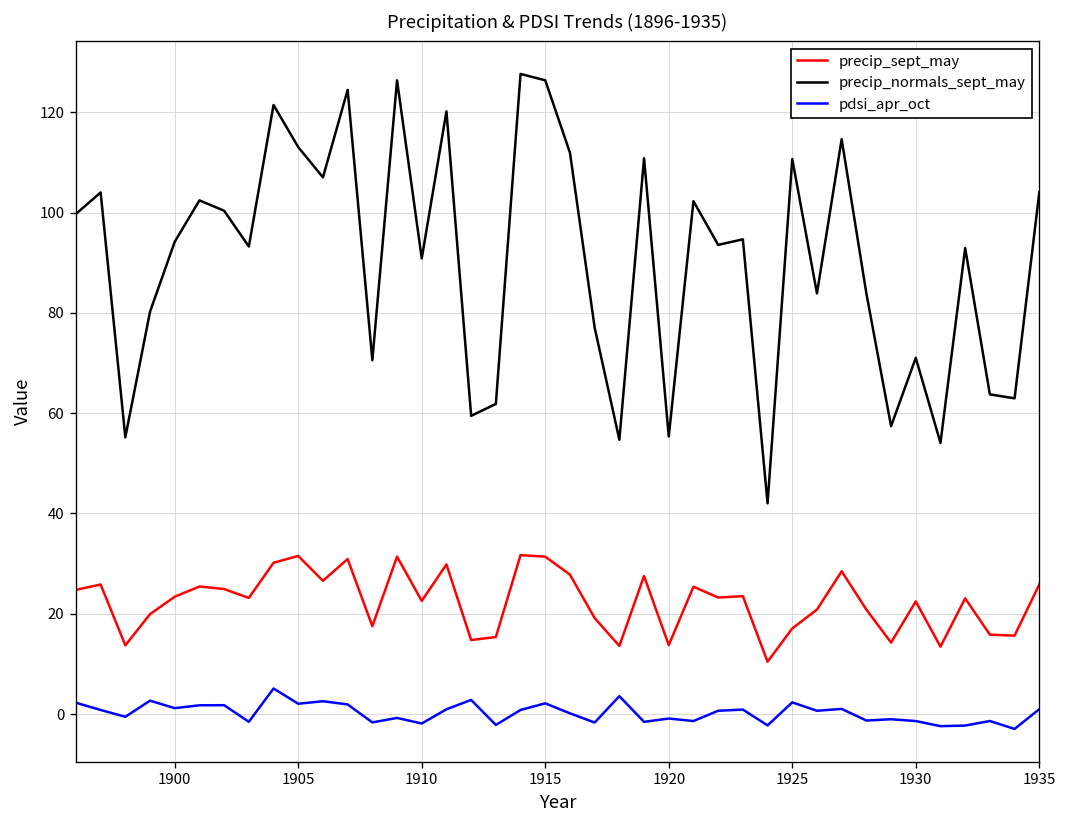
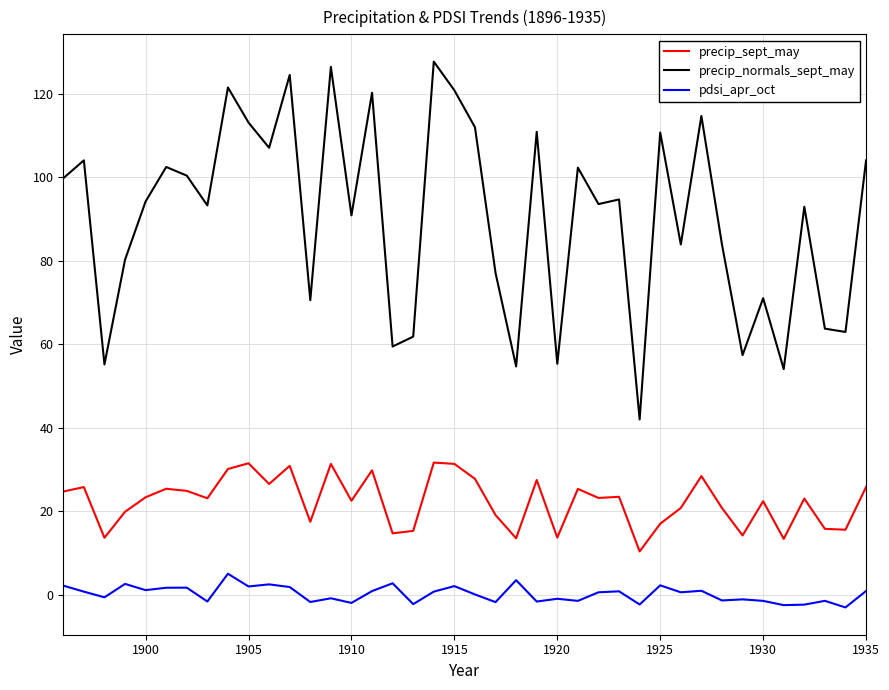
  {
    "precip_sept_may": {
      "1900": 23,
      "1905": 32,
      "1910": 23,
      "1915": 31,
      "1920": 14,
      "1925": 17,
      "1930": 22,
      "1935": 26
    },
    "precip_normals_sept_may": {
      "1900": 94,
      "1905": 113,
      "1910": 91,
-     "1915": 126,
+     "1915": 121,
      "1920": 55,
      "1925": 111,
      "1930": 71,
      "1935": 104
    },
    "pdsi_apr_oct": {
      "1900": 1,
      "1905": 2,
      "1910": -2,
      "1915": 2,
      "1920": -1,
      "1925": 2,
      "1930": -1,
      "1935": 1
    }
  }
